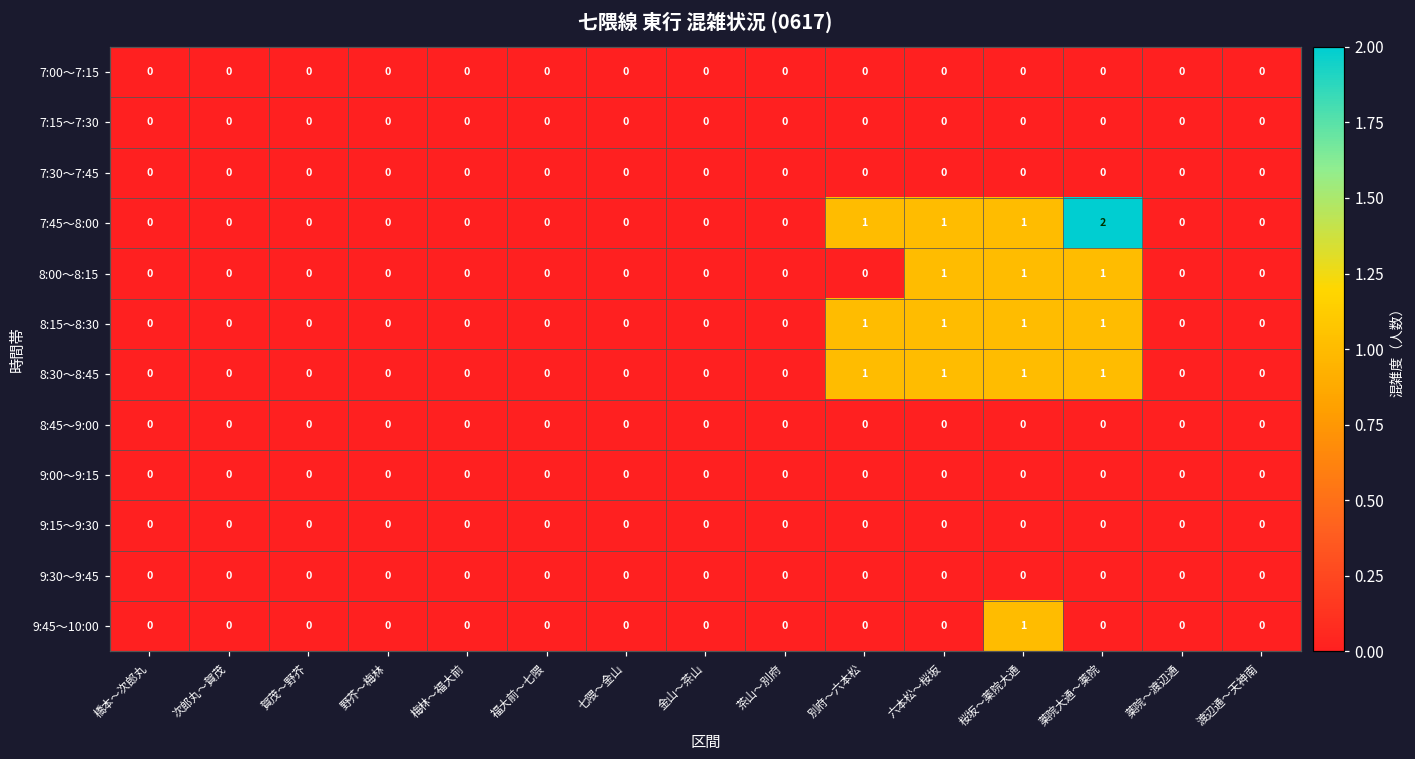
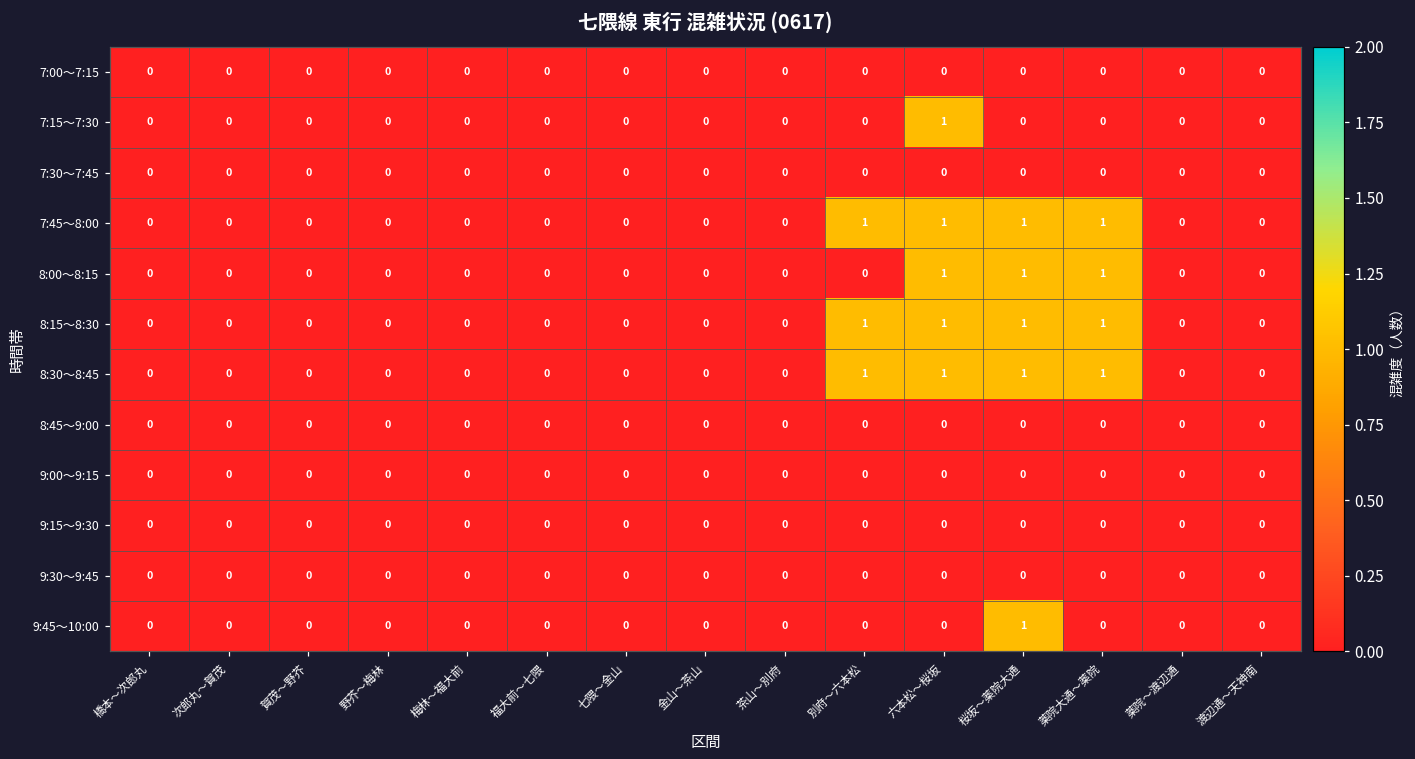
  {
    "7:00～7:15": {
      "橋本～次郎丸": 0,
      "次郎丸～賀茂": 0,
      "賀茂～野芥": 0,
      "野芥～梅林": 0,
      "梅林～福大前": 0,
      "福大前～七隈": 0,
      "七隈～金山": 0,
      "金山～茶山": 0,
      "茶山～別府": 0,
      "別府～六本松": 0,
      "六本松～桜坂": 0,
      "桜坂～薬院大通": 0,
      "薬院大通～薬院": 0,
      "薬院～渡辺通": 0,
      "渡辺通～天神南": 0
    },
    "7:15～7:30": {
      "橋本～次郎丸": 0,
      "次郎丸～賀茂": 0,
      "賀茂～野芥": 0,
      "野芥～梅林": 0,
      "梅林～福大前": 0,
      "福大前～七隈": 0,
      "七隈～金山": 0,
      "金山～茶山": 0,
      "茶山～別府": 0,
      "別府～六本松": 0,
-     "六本松～桜坂": 0,
+     "六本松～桜坂": 1,
      "桜坂～薬院大通": 0,
      "薬院大通～薬院": 0,
      "薬院～渡辺通": 0,
      "渡辺通～天神南": 0
    },
    "7:30～7:45": {
      "橋本～次郎丸": 0,
      "次郎丸～賀茂": 0,
      "賀茂～野芥": 0,
      "野芥～梅林": 0,
      "梅林～福大前": 0,
      "福大前～七隈": 0,
      "七隈～金山": 0,
      "金山～茶山": 0,
      "茶山～別府": 0,
      "別府～六本松": 0,
      "六本松～桜坂": 0,
      "桜坂～薬院大通": 0,
      "薬院大通～薬院": 0,
      "薬院～渡辺通": 0,
      "渡辺通～天神南": 0
    },
    "7:45～8:00": {
      "橋本～次郎丸": 0,
      "次郎丸～賀茂": 0,
      "賀茂～野芥": 0,
      "野芥～梅林": 0,
      "梅林～福大前": 0,
      "福大前～七隈": 0,
      "七隈～金山": 0,
      "金山～茶山": 0,
      "茶山～別府": 0,
      "別府～六本松": 1,
      "六本松～桜坂": 1,
      "桜坂～薬院大通": 1,
-     "薬院大通～薬院": 2,
+     "薬院大通～薬院": 1,
      "薬院～渡辺通": 0,
      "渡辺通～天神南": 0
    },
    "8:00～8:15": {
      "橋本～次郎丸": 0,
      "次郎丸～賀茂": 0,
      "賀茂～野芥": 0,
      "野芥～梅林": 0,
      "梅林～福大前": 0,
      "福大前～七隈": 0,
      "七隈～金山": 0,
      "金山～茶山": 0,
      "茶山～別府": 0,
      "別府～六本松": 0,
      "六本松～桜坂": 1,
      "桜坂～薬院大通": 1,
      "薬院大通～薬院": 1,
      "薬院～渡辺通": 0,
      "渡辺通～天神南": 0
    },
    "8:15～8:30": {
      "橋本～次郎丸": 0,
      "次郎丸～賀茂": 0,
      "賀茂～野芥": 0,
      "野芥～梅林": 0,
      "梅林～福大前": 0,
      "福大前～七隈": 0,
      "七隈～金山": 0,
      "金山～茶山": 0,
      "茶山～別府": 0,
      "別府～六本松": 1,
      "六本松～桜坂": 1,
      "桜坂～薬院大通": 1,
      "薬院大通～薬院": 1,
      "薬院～渡辺通": 0,
      "渡辺通～天神南": 0
    },
    "8:30～8:45": {
      "橋本～次郎丸": 0,
      "次郎丸～賀茂": 0,
      "賀茂～野芥": 0,
      "野芥～梅林": 0,
      "梅林～福大前": 0,
      "福大前～七隈": 0,
      "七隈～金山": 0,
      "金山～茶山": 0,
      "茶山～別府": 0,
      "別府～六本松": 1,
      "六本松～桜坂": 1,
      "桜坂～薬院大通": 1,
      "薬院大通～薬院": 1,
      "薬院～渡辺通": 0,
      "渡辺通～天神南": 0
    },
    "8:45～9:00": {
      "橋本～次郎丸": 0,
      "次郎丸～賀茂": 0,
      "賀茂～野芥": 0,
      "野芥～梅林": 0,
      "梅林～福大前": 0,
      "福大前～七隈": 0,
      "七隈～金山": 0,
      "金山～茶山": 0,
      "茶山～別府": 0,
      "別府～六本松": 0,
      "六本松～桜坂": 0,
      "桜坂～薬院大通": 0,
      "薬院大通～薬院": 0,
      "薬院～渡辺通": 0,
      "渡辺通～天神南": 0
    },
    "9:00～9:15": {
      "橋本～次郎丸": 0,
      "次郎丸～賀茂": 0,
      "賀茂～野芥": 0,
      "野芥～梅林": 0,
      "梅林～福大前": 0,
      "福大前～七隈": 0,
      "七隈～金山": 0,
      "金山～茶山": 0,
      "茶山～別府": 0,
      "別府～六本松": 0,
      "六本松～桜坂": 0,
      "桜坂～薬院大通": 0,
      "薬院大通～薬院": 0,
      "薬院～渡辺通": 0,
      "渡辺通～天神南": 0
    },
    "9:15～9:30": {
      "橋本～次郎丸": 0,
      "次郎丸～賀茂": 0,
      "賀茂～野芥": 0,
      "野芥～梅林": 0,
      "梅林～福大前": 0,
      "福大前～七隈": 0,
      "七隈～金山": 0,
      "金山～茶山": 0,
      "茶山～別府": 0,
      "別府～六本松": 0,
      "六本松～桜坂": 0,
      "桜坂～薬院大通": 0,
      "薬院大通～薬院": 0,
      "薬院～渡辺通": 0,
      "渡辺通～天神南": 0
    },
    "9:30～9:45": {
      "橋本～次郎丸": 0,
      "次郎丸～賀茂": 0,
      "賀茂～野芥": 0,
      "野芥～梅林": 0,
      "梅林～福大前": 0,
      "福大前～七隈": 0,
      "七隈～金山": 0,
      "金山～茶山": 0,
      "茶山～別府": 0,
      "別府～六本松": 0,
      "六本松～桜坂": 0,
      "桜坂～薬院大通": 0,
      "薬院大通～薬院": 0,
      "薬院～渡辺通": 0,
      "渡辺通～天神南": 0
    },
    "9:45～10:00": {
      "橋本～次郎丸": 0,
      "次郎丸～賀茂": 0,
      "賀茂～野芥": 0,
      "野芥～梅林": 0,
      "梅林～福大前": 0,
      "福大前～七隈": 0,
      "七隈～金山": 0,
      "金山～茶山": 0,
      "茶山～別府": 0,
      "別府～六本松": 0,
      "六本松～桜坂": 0,
      "桜坂～薬院大通": 1,
      "薬院大通～薬院": 0,
      "薬院～渡辺通": 0,
      "渡辺通～天神南": 0
    }
  }
